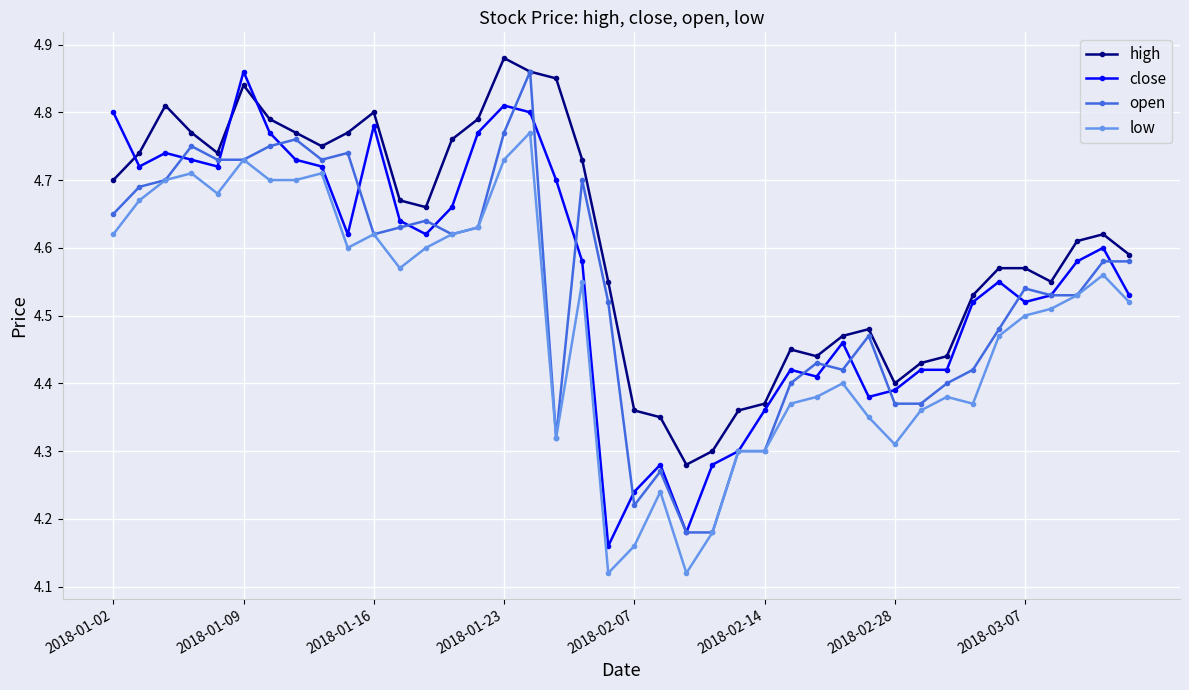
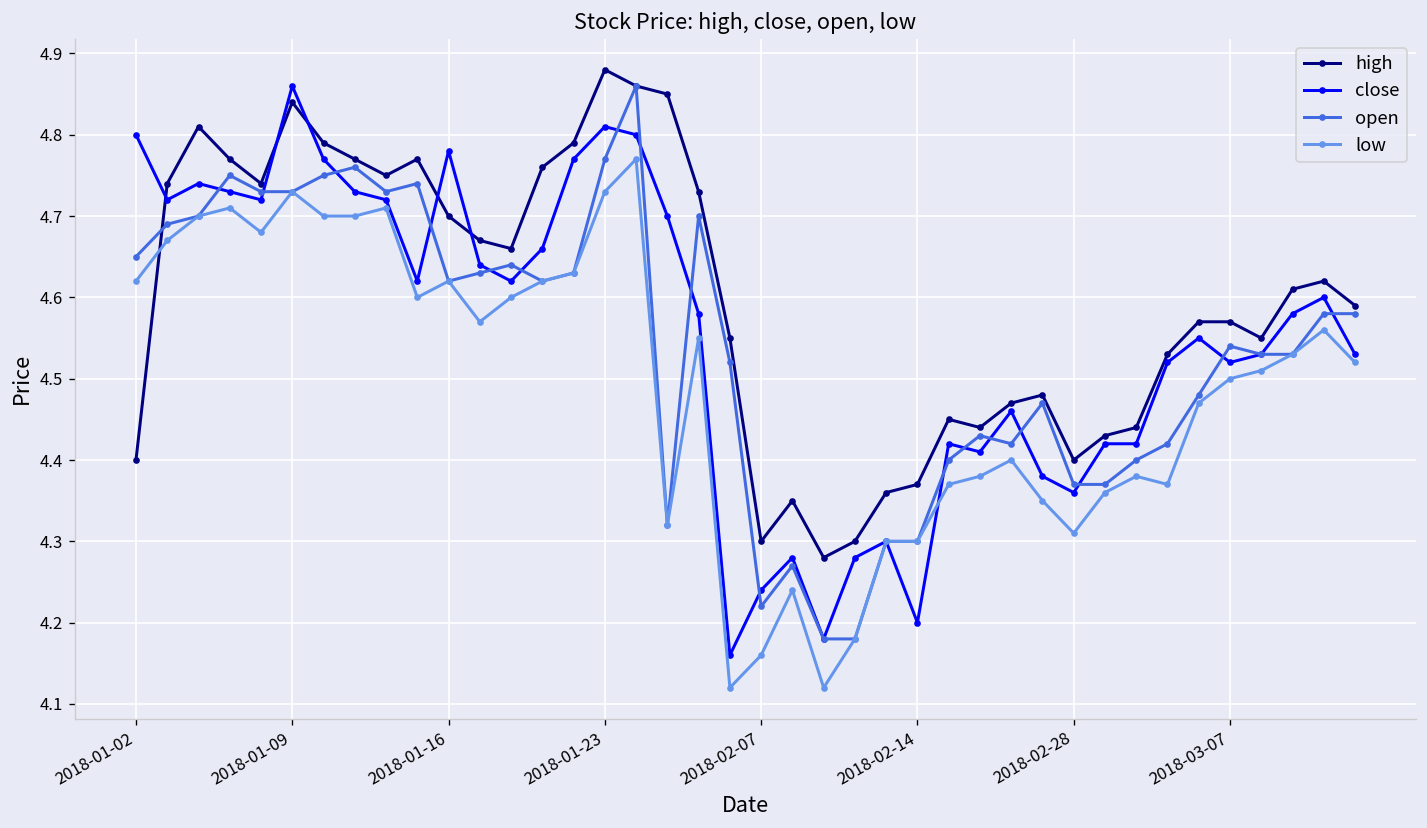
  {
    "high": {
-     "2018-01-02": 4.7,
+     "2018-01-02": 4.4,
      "2018-01-09": 4.84,
-     "2018-01-16": 4.8,
+     "2018-01-16": 4.7,
      "2018-01-23": 4.88,
-     "2018-02-07": 4.36,
+     "2018-02-07": 4.30,
      "2018-02-14": 4.37,
      "2018-02-28": 4.40,
      "2018-03-07": 4.57
    },
    "close": {
      "2018-01-02": 4.80,
      "2018-01-09": 4.86,
      "2018-01-16": 4.78,
      "2018-01-23": 4.81,
      "2018-02-07": 4.24,
-     "2018-02-14": 4.36,
-     "2018-02-28": 4.39,
+     "2018-02-14": 4.20,
+     "2018-02-28": 4.36,
      "2018-03-07": 4.52
    }
  }
